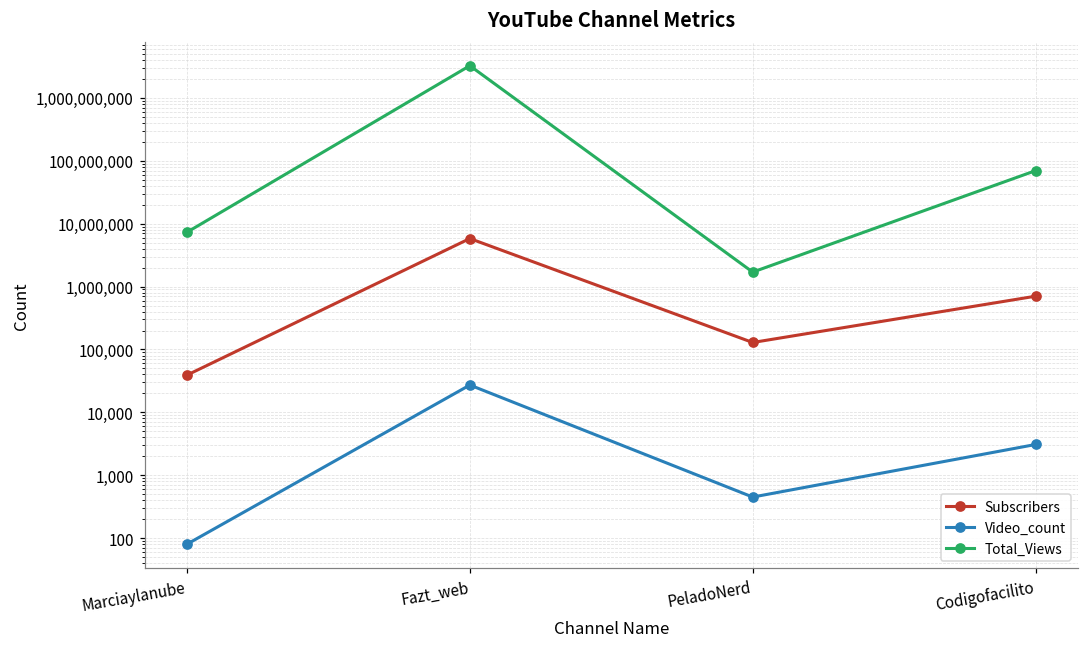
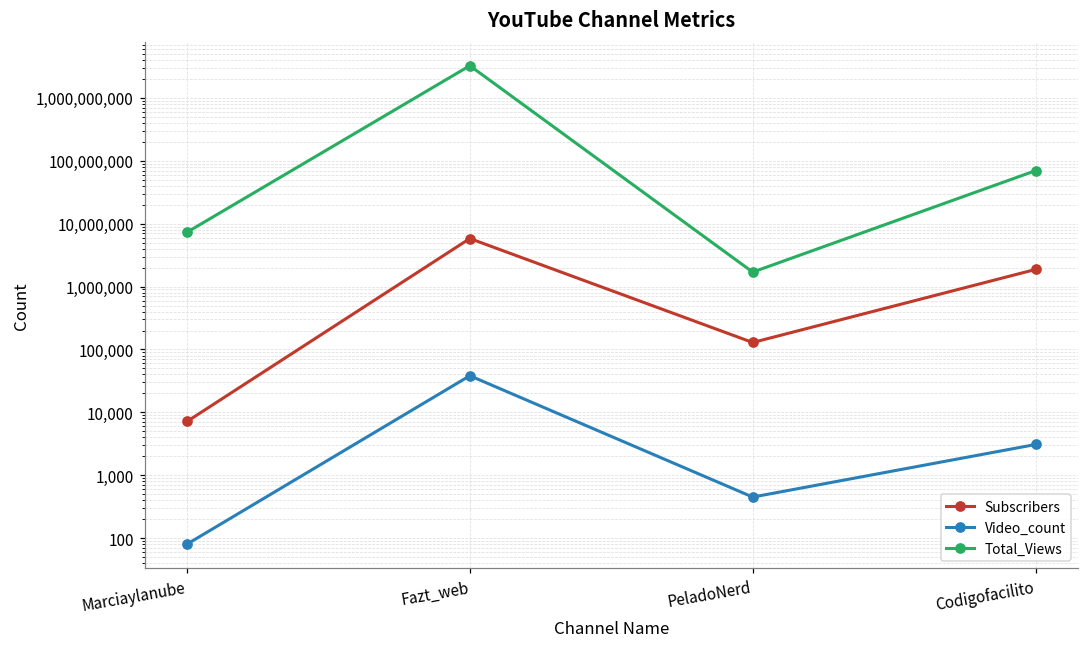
  {
    "Subscribers": {
-     "Marciaylanube": "40,000",
+     "Marciaylanube": "7,000",
      "Fazt_web": "6,000,000",
      "PeladoNerd": "130,000",
-     "Codigofacilito": "700,000"
+     "Codigofacilito": "1,900,000"
    },
    "Video_count": {
      "Marciaylanube": "80",
-     "Fazt_web": "30,000",
+     "Fazt_web": "40,000",
      "PeladoNerd": "400",
      "Codigofacilito": "3,000"
    },
    "Total_Views": {
      "Marciaylanube": "7,000,000",
      "Fazt_web": "3,000,000,000",
      "PeladoNerd": "1,700,000",
      "Codigofacilito": "70,000,000"
    }
  }
